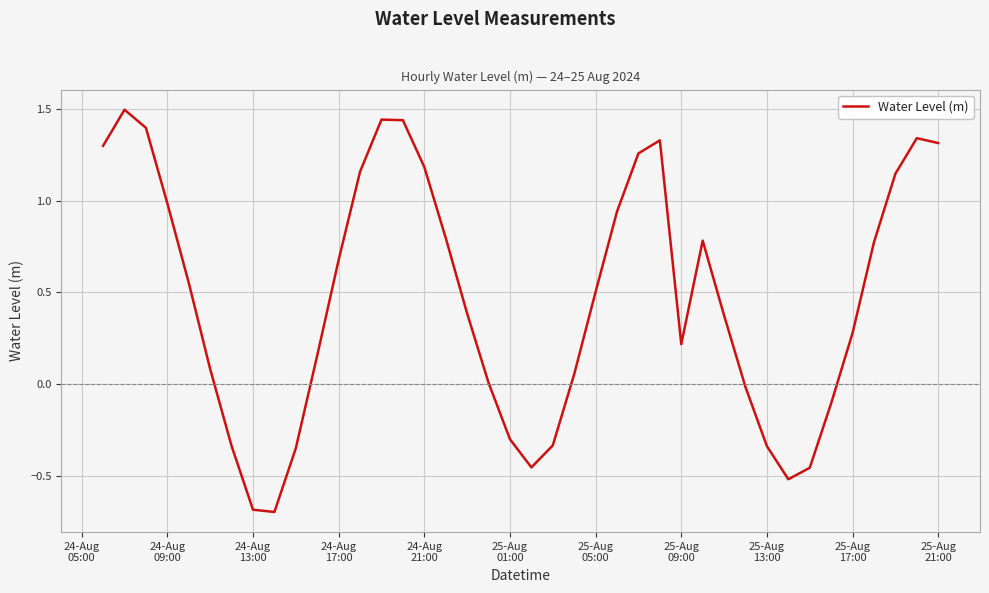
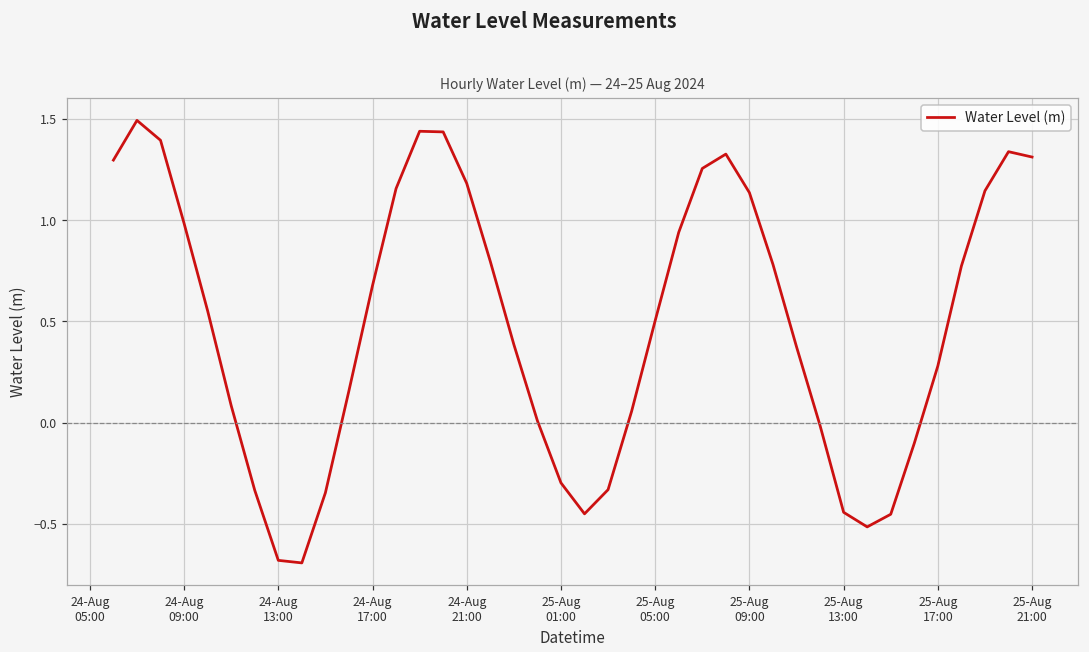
  {
    "24-Aug 09:00": 0.98,
    "24-Aug 13:00": -0.68,
    "24-Aug 17:00": 0.68,
    "24-Aug 21:00": 1.18,
    "25-Aug 01:00": -0.30,
    "25-Aug 05:00": 0.50,
-   "25-Aug 09:00": 0.22,
-   "25-Aug 13:00": -0.34,
+   "25-Aug 09:00": 1.14,
+   "25-Aug 13:00": -0.44,
    "25-Aug 17:00": 0.28,
    "25-Aug 21:00": 1.31
  }
